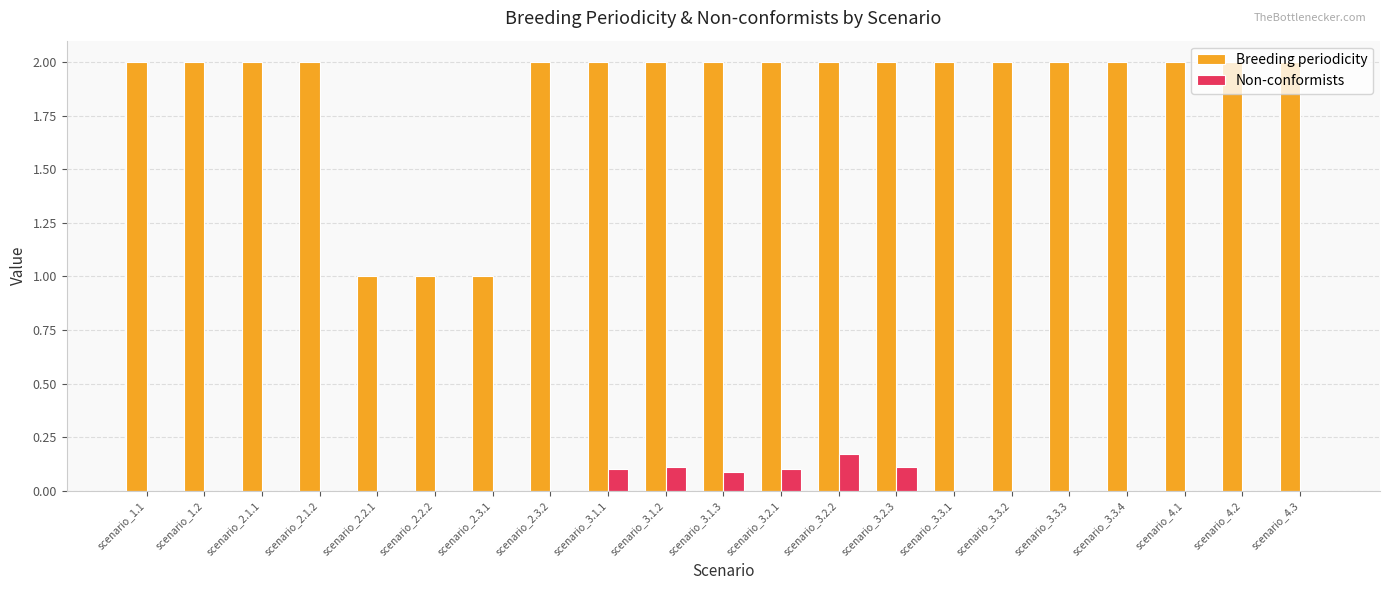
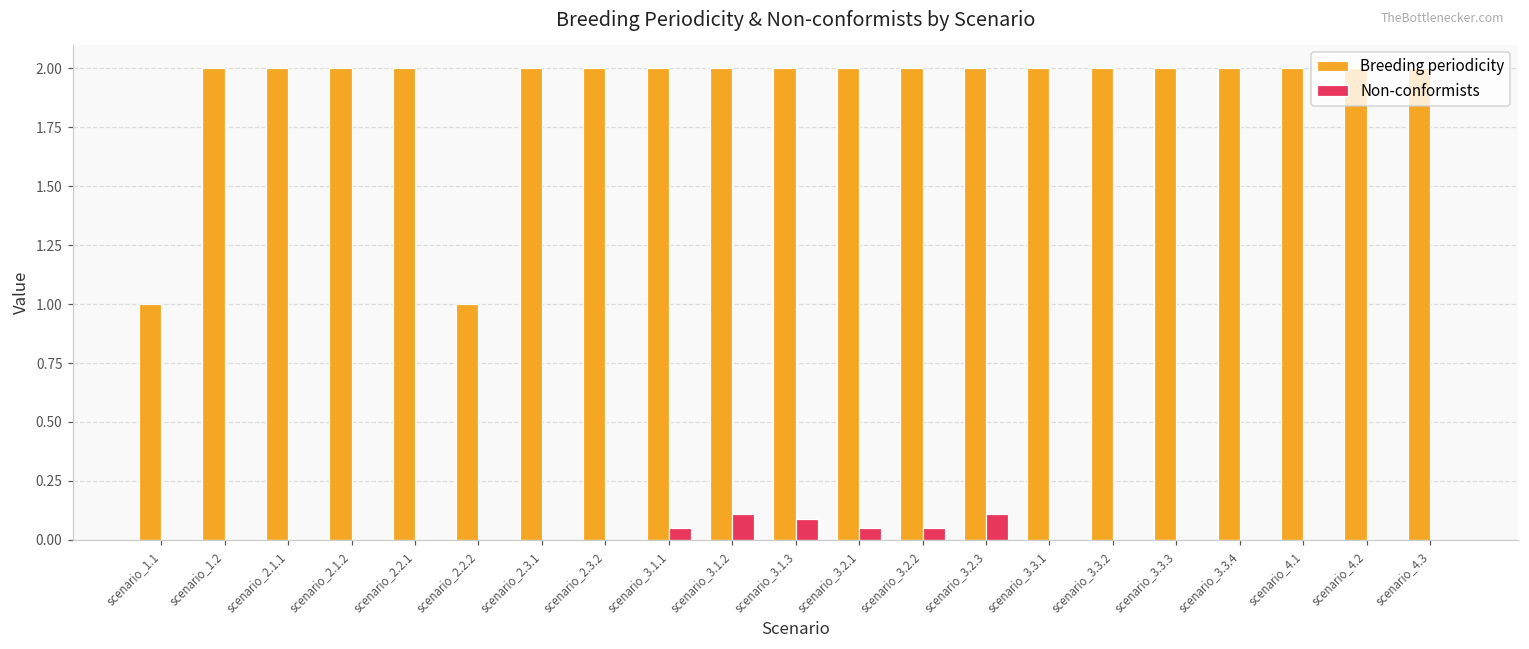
  {
    "Breeding periodicity": {
-     "scenario_1.1": 2,
+     "scenario_1.1": 1,
      "scenario_1.2": 2,
      "scenario_2.1.1": 2,
      "scenario_2.1.2": 2,
-     "scenario_2.2.1": 1,
+     "scenario_2.2.1": 2,
      "scenario_2.2.2": 1,
-     "scenario_2.3.1": 1,
+     "scenario_2.3.1": 2,
      "scenario_2.3.2": 2,
      "scenario_3.1.1": 2,
      "scenario_3.1.2": 2,
      "scenario_3.1.3": 2,
      "scenario_3.2.1": 2,
      "scenario_3.2.2": 2,
      "scenario_3.2.3": 2,
      "scenario_3.3.1": 2,
      "scenario_3.3.2": 2,
      "scenario_3.3.3": 2,
      "scenario_3.3.4": 2,
      "scenario_4.1": 2
    },
    "Non-conformists": {
      "scenario_1.1": 0.00,
      "scenario_1.2": 0.00,
      "scenario_2.1.1": 0.00,
      "scenario_2.1.2": 0.00,
      "scenario_2.2.1": 0.00,
      "scenario_2.2.2": 0.00,
      "scenario_2.3.1": 0.00,
      "scenario_2.3.2": 0.00,
-     "scenario_3.1.1": 0.10,
+     "scenario_3.1.1": 0.05,
      "scenario_3.1.2": 0.11,
      "scenario_3.1.3": 0.09,
-     "scenario_3.2.1": 0.10,
-     "scenario_3.2.2": 0.17,
+     "scenario_3.2.1": 0.05,
+     "scenario_3.2.2": 0.05,
      "scenario_3.2.3": 0.11,
      "scenario_3.3.1": 0.00,
      "scenario_3.3.2": 0.00,
      "scenario_3.3.3": 0.00,
      "scenario_3.3.4": 0.00,
      "scenario_4.1": 0.00,
      "scenario_4.2": 0.00,
      "scenario_4.3": 0.00
    }
  }
